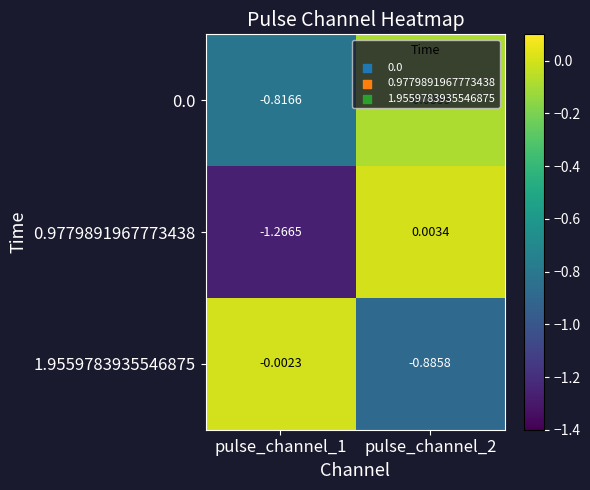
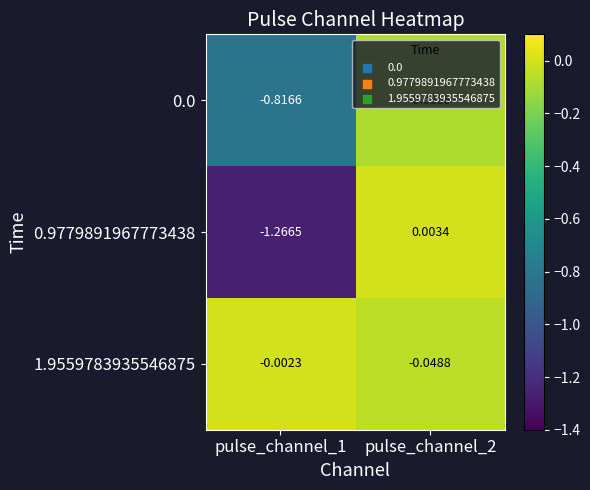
  {
    "0.0": {
      "pulse_channel_1": -0.8166
    },
    "0.9779891967773438": {
      "pulse_channel_1": -1.2665,
      "pulse_channel_2": 0.0034
    },
    "1.9559783935546875": {
      "pulse_channel_1": -0.0023,
-     "pulse_channel_2": -0.8858
+     "pulse_channel_2": -0.0488
    }
  }
